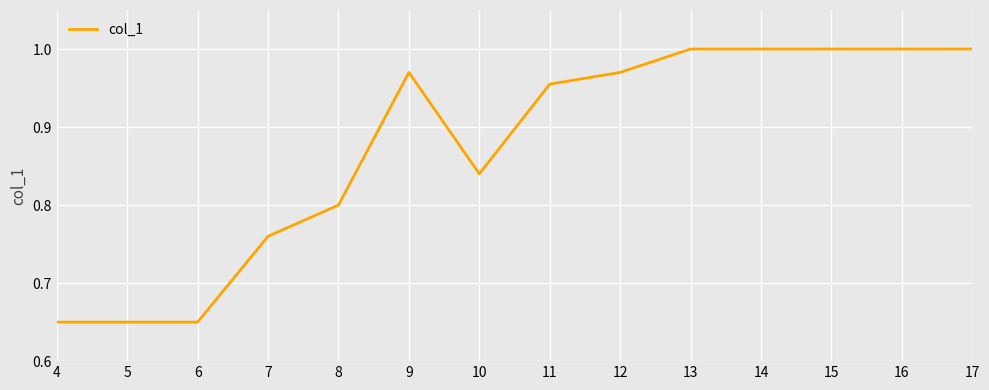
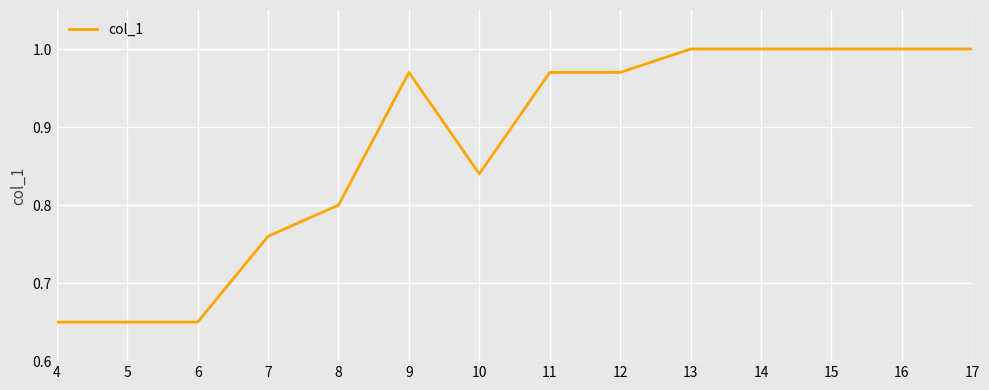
  {
    "4": 0.65,
    "5": 0.65,
    "6": 0.65,
    "7": 0.76,
    "8": 0.80,
    "9": 0.97,
    "10": 0.84,
-   "11": 0.96,
+   "11": 0.97,
    "12": 0.97,
    "13": 1.00,
    "14": 1.00,
    "15": 1.00,
    "16": 1.00,
    "17": 1.00
  }
